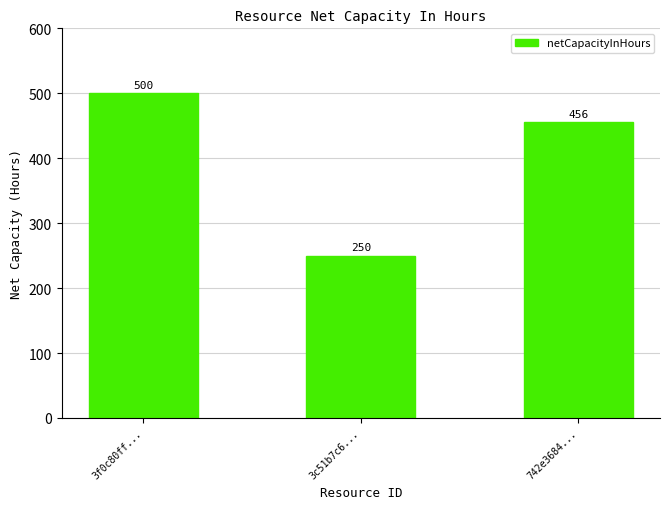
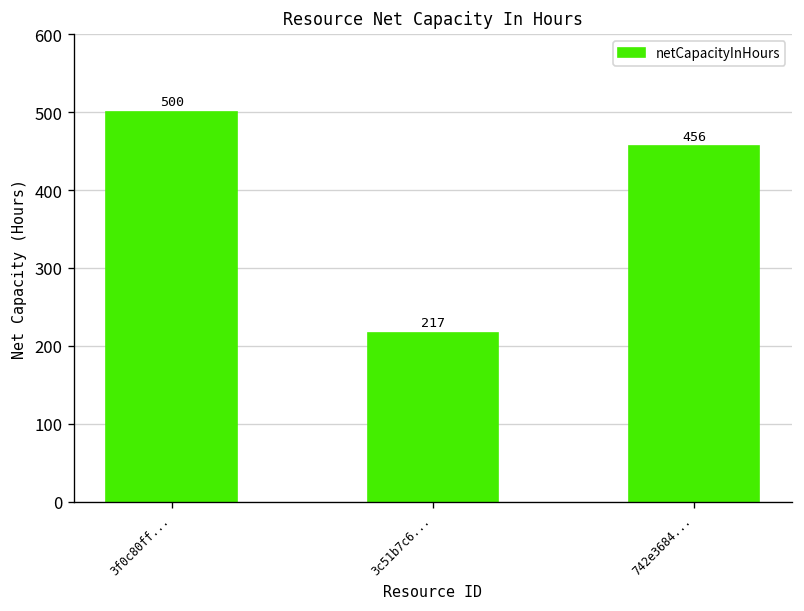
  {
    "3f0c80ff...": 500,
-   "3c51b7c6...": 250,
+   "3c51b7c6...": 217,
    "742e3684...": 456
  }
